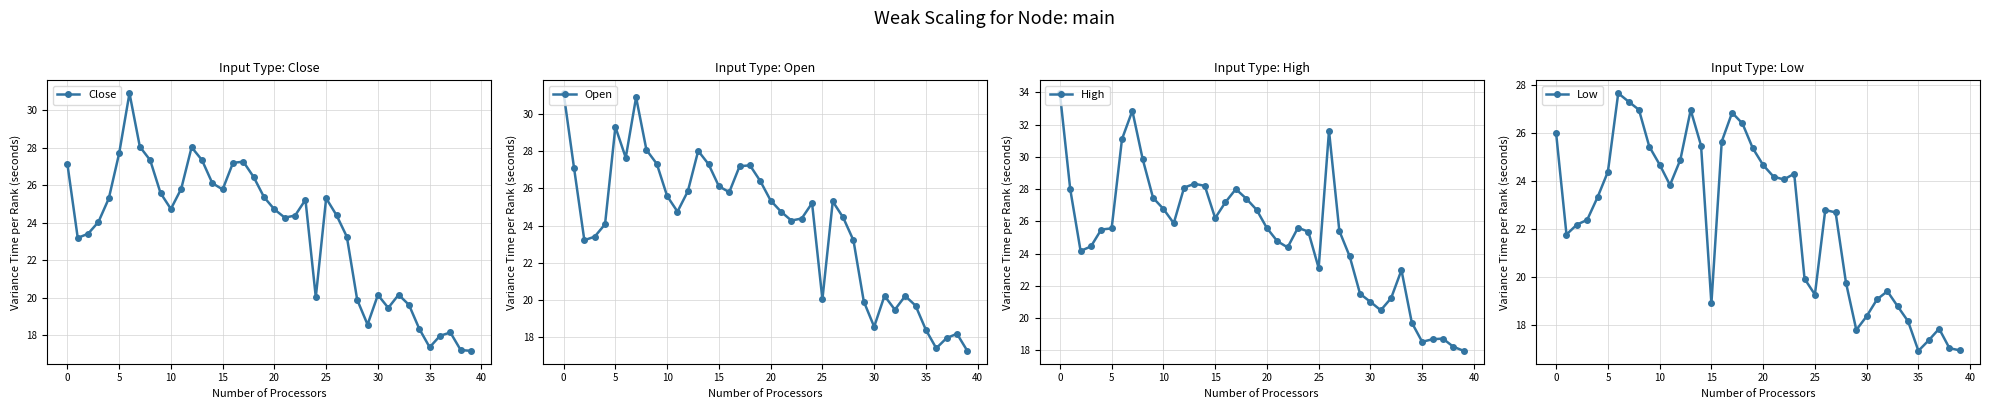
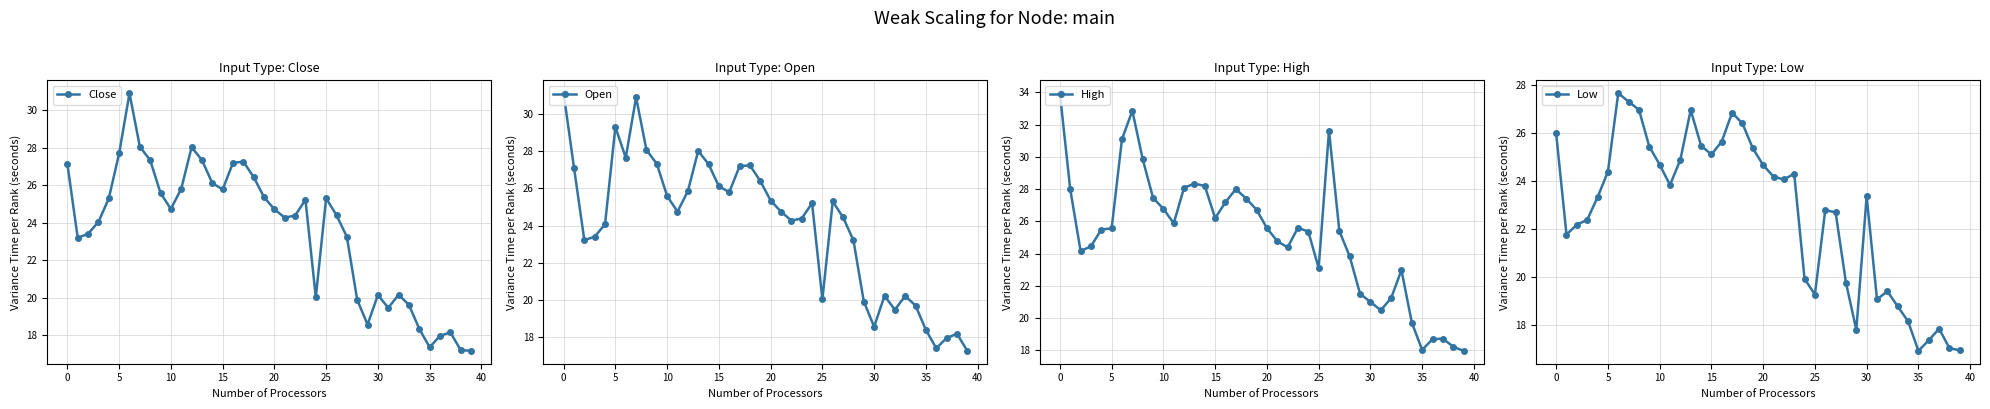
  {
    "Input Type: Close": {
      "0": 27.1,
      "5": 27.7,
      "10": 24.7,
      "15": 25.8,
      "20": 24.7,
      "25": 25.3,
      "30": 20.2,
      "35": 17.4
    },
    "Input Type: Open": {
      "5": 29.3,
      "10": 25.6,
      "15": 26.1,
      "20": 25.4,
      "25": 20.0,
      "30": 18.5,
      "35": 18.4
    },
    "Input Type: High": {
      "5": 25.6,
      "10": 26.8,
      "15": 26.2,
      "20": 25.6,
      "25": 23.1,
      "30": 21.0,
-     "35": 18.5
+     "35": 18.0
    },
    "Input Type: Low": {
      "0": 26.0,
      "5": 24.4,
      "10": 24.7,
-     "15": 18.9,
+     "15": 25.1,
      "20": 24.7,
      "25": 19.3,
-     "30": 18.4,
+     "30": 23.4,
      "35": 16.9
    }
  }
